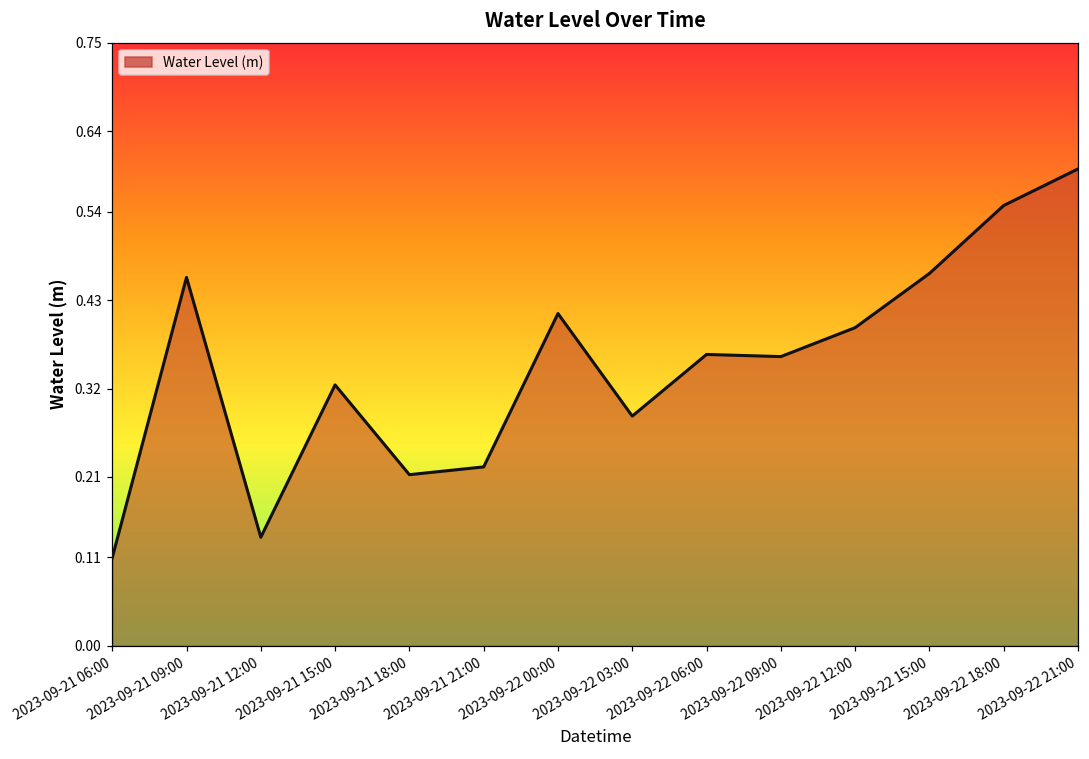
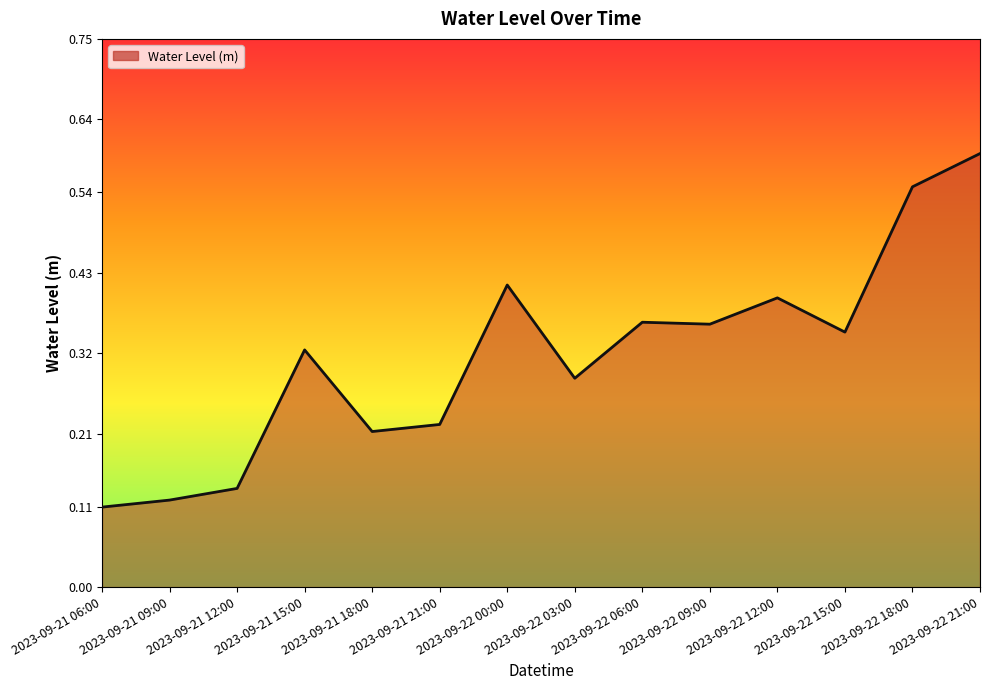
  {
    "2023-09-21 06:00": 0.11,
-   "2023-09-21 09:00": 0.46,
+   "2023-09-21 09:00": 0.12,
    "2023-09-21 12:00": 0.13,
    "2023-09-21 15:00": 0.32,
    "2023-09-21 18:00": 0.21,
    "2023-09-21 21:00": 0.22,
    "2023-09-22 00:00": 0.41,
    "2023-09-22 03:00": 0.29,
    "2023-09-22 06:00": 0.36,
    "2023-09-22 09:00": 0.36,
    "2023-09-22 12:00": 0.40,
-   "2023-09-22 15:00": 0.46,
+   "2023-09-22 15:00": 0.35,
    "2023-09-22 18:00": 0.55,
    "2023-09-22 21:00": 0.59
  }
